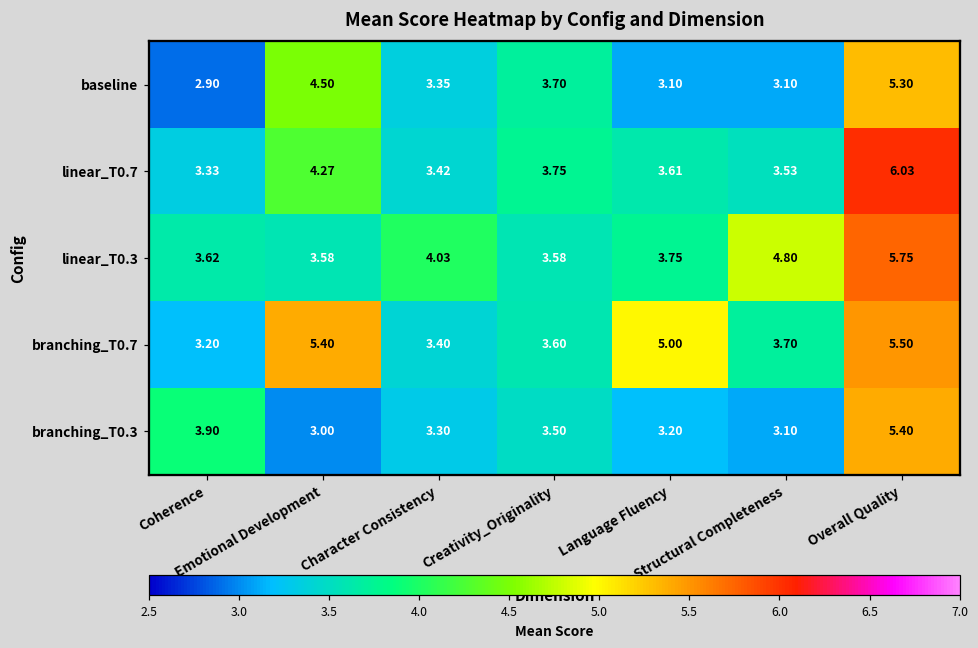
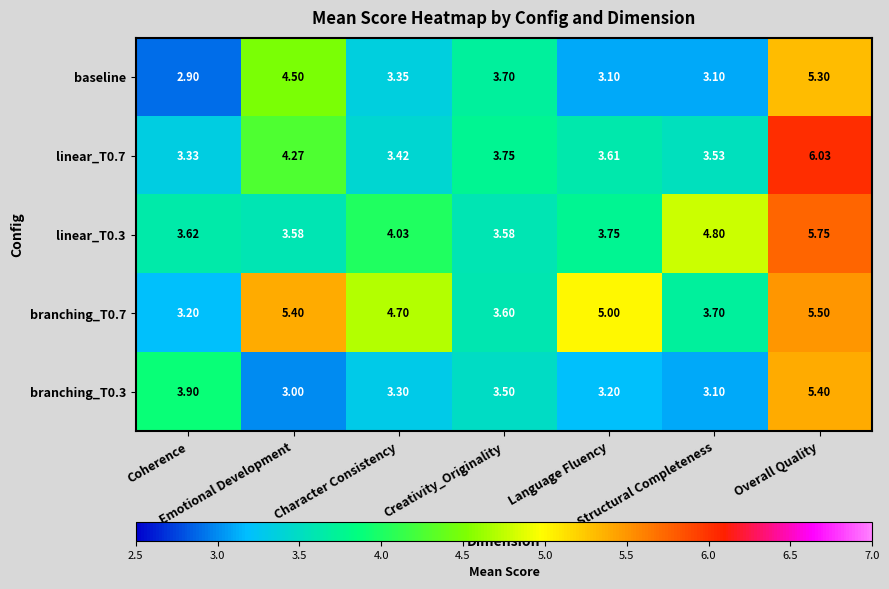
  {
    "baseline": {
      "Coherence": 2.90,
      "Emotional Development": 4.50,
      "Character Consistency": 3.35,
      "Creativity_Originality": 3.70,
      "Language Fluency": 3.10,
      "Structural Completeness": 3.10,
      "Overall Quality": 5.30
    },
    "linear_T0.7": {
      "Coherence": 3.33,
      "Emotional Development": 4.27,
      "Character Consistency": 3.42,
      "Creativity_Originality": 3.75,
      "Language Fluency": 3.61,
      "Structural Completeness": 3.53,
      "Overall Quality": 6.03
    },
    "linear_T0.3": {
      "Coherence": 3.62,
      "Emotional Development": 3.58,
      "Character Consistency": 4.03,
      "Creativity_Originality": 3.58,
      "Language Fluency": 3.75,
      "Structural Completeness": 4.80,
      "Overall Quality": 5.75
    },
    "branching_T0.7": {
      "Coherence": 3.20,
      "Emotional Development": 5.40,
-     "Character Consistency": 3.40,
+     "Character Consistency": 4.70,
      "Creativity_Originality": 3.60,
      "Language Fluency": 5.00,
      "Structural Completeness": 3.70,
      "Overall Quality": 5.50
    },
    "branching_T0.3": {
      "Coherence": 3.90,
      "Emotional Development": 3.00,
      "Character Consistency": 3.30,
      "Creativity_Originality": 3.50,
      "Language Fluency": 3.20,
      "Structural Completeness": 3.10,
      "Overall Quality": 5.40
    }
  }
